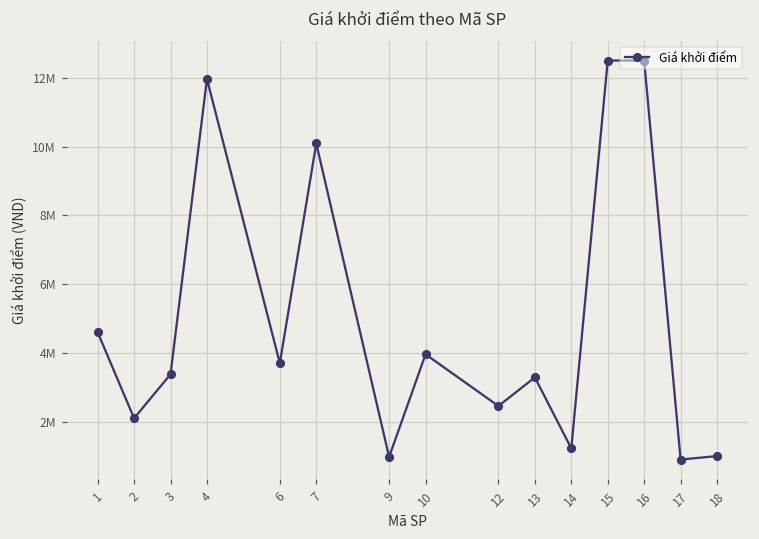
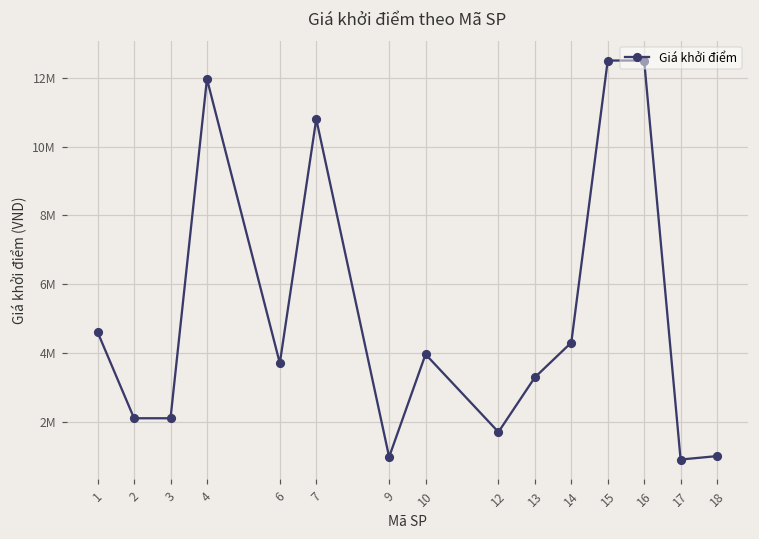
  {
    "1": 4600000,
    "2": 2100000,
-   "3": 3400000,
+   "3": 2100000,
    "4": 12000000,
    "6": 3700000,
-   "7": 10100000,
+   "7": 10800000,
    "9": 1000000,
    "10": 4000000,
-   "12": 2500000,
+   "12": 1700000,
    "13": 3300000,
-   "14": 1200000,
+   "14": 4300000,
    "15": 12500000,
    "17": 900000,
    "18": 1000000
  }
